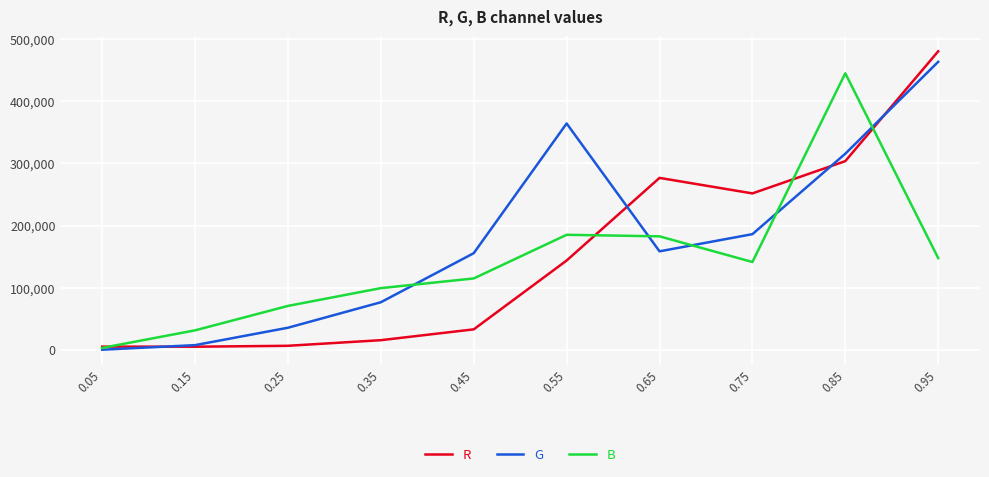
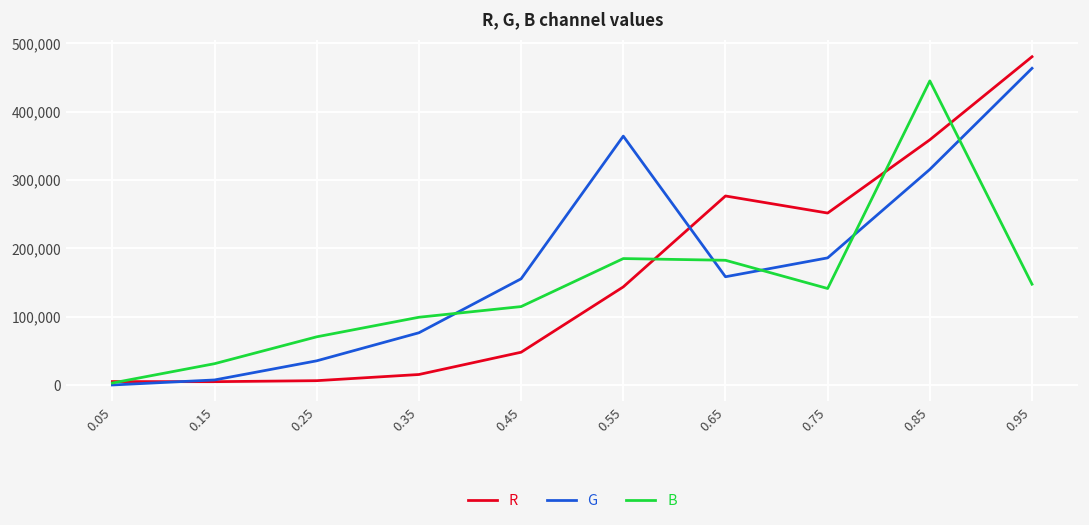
  {
    "R": {
      "0.25": "10,000",
      "0.35": "20,000",
-     "0.45": "30,000",
+     "0.45": "50,000",
      "0.55": "140,000",
      "0.65": "280,000",
      "0.75": "250,000",
-     "0.85": "300,000",
+     "0.85": "360,000",
      "0.95": "480,000"
    },
    "G": {
      "0.25": "40,000",
      "0.35": "80,000",
      "0.45": "160,000",
      "0.55": "360,000",
      "0.65": "160,000",
      "0.75": "190,000",
      "0.85": "320,000",
      "0.95": "460,000"
    },
    "B": {
      "0.15": "30,000",
      "0.25": "70,000",
      "0.35": "100,000",
      "0.45": "110,000",
      "0.55": "190,000",
      "0.65": "180,000",
      "0.75": "140,000",
      "0.85": "440,000",
      "0.95": "150,000"
    }
  }
